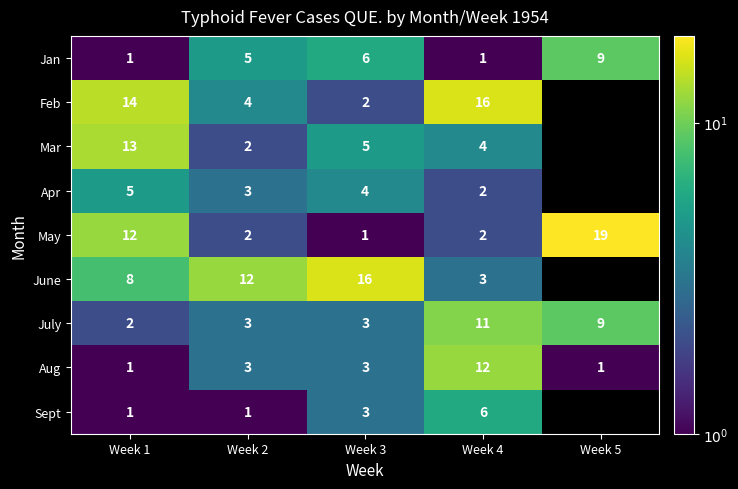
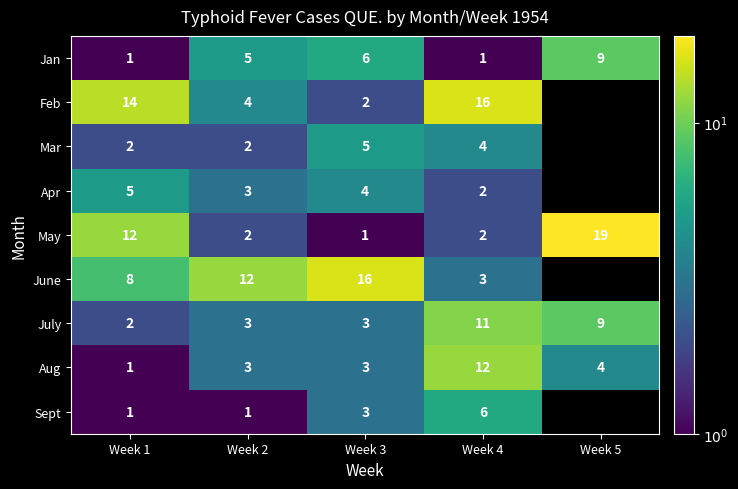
  {
    "Jan": {
      "Week 1": 1,
      "Week 2": 5,
      "Week 3": 6,
      "Week 4": 1,
      "Week 5": 9
    },
    "Feb": {
      "Week 1": 14,
      "Week 2": 4,
      "Week 3": 2,
      "Week 4": 16
    },
    "Mar": {
-     "Week 1": 13,
+     "Week 1": 2,
      "Week 2": 2,
      "Week 3": 5,
      "Week 4": 4
    },
    "Apr": {
      "Week 1": 5,
      "Week 2": 3,
      "Week 3": 4,
      "Week 4": 2
    },
    "May": {
      "Week 1": 12,
      "Week 2": 2,
      "Week 3": 1,
      "Week 4": 2,
      "Week 5": 19
    },
    "June": {
      "Week 1": 8,
      "Week 2": 12,
      "Week 3": 16,
      "Week 4": 3
    },
    "July": {
      "Week 1": 2,
      "Week 2": 3,
      "Week 3": 3,
      "Week 4": 11,
      "Week 5": 9
    },
    "Aug": {
      "Week 1": 1,
      "Week 2": 3,
      "Week 3": 3,
      "Week 4": 12,
-     "Week 5": 1
+     "Week 5": 4
    },
    "Sept": {
      "Week 1": 1,
      "Week 2": 1,
      "Week 3": 3,
      "Week 4": 6
    }
  }
